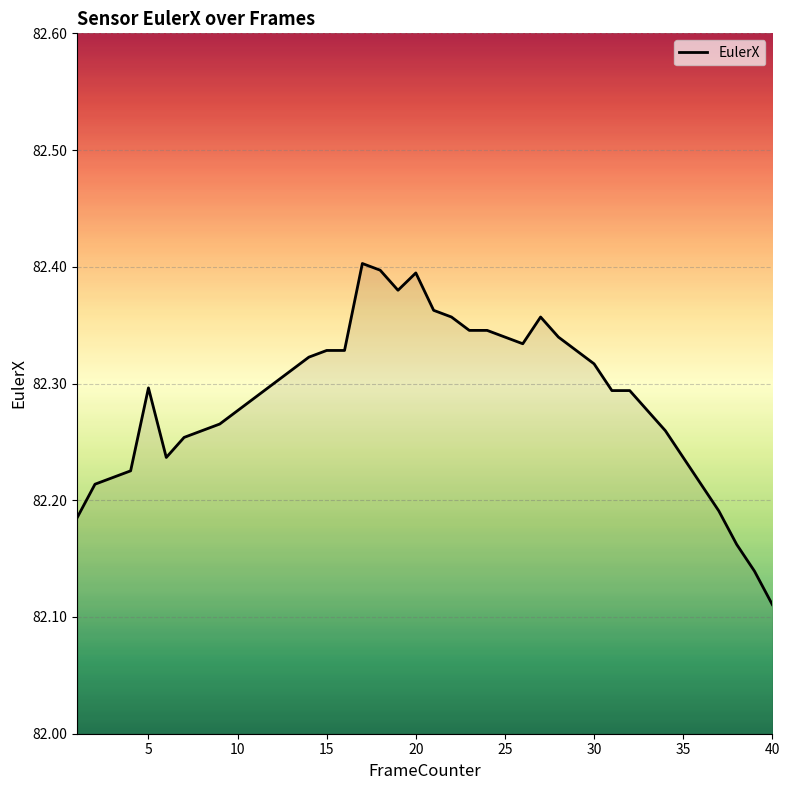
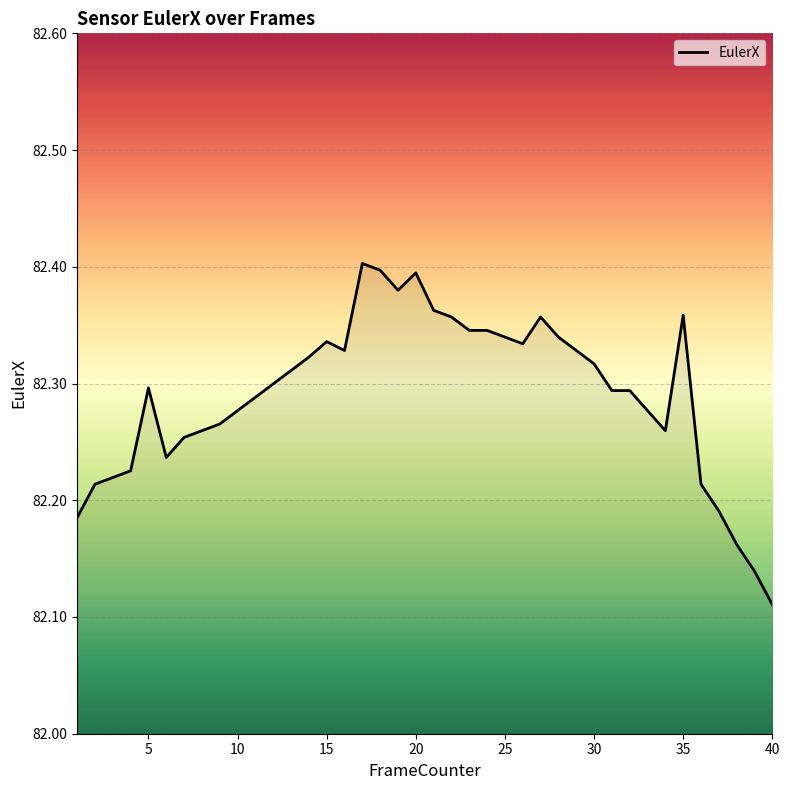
  {
    "5": 82.296,
    "10": 82.277,
-   "15": 82.328,
+   "15": 82.336,
    "20": 82.395,
    "25": 82.340,
    "30": 82.317,
-   "35": 82.237,
+   "35": 82.358,
    "40": 82.111
  }
